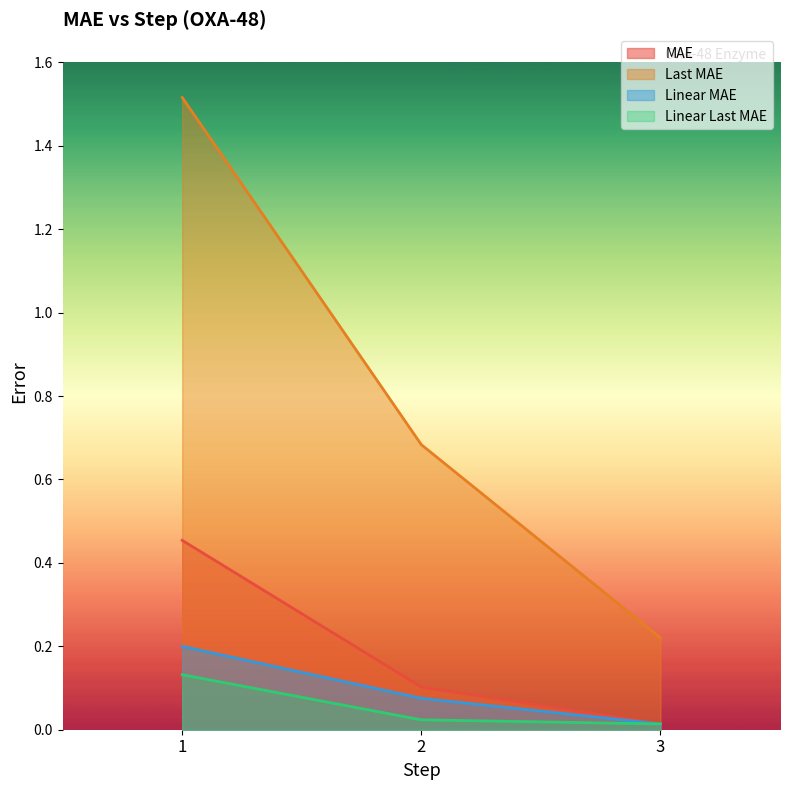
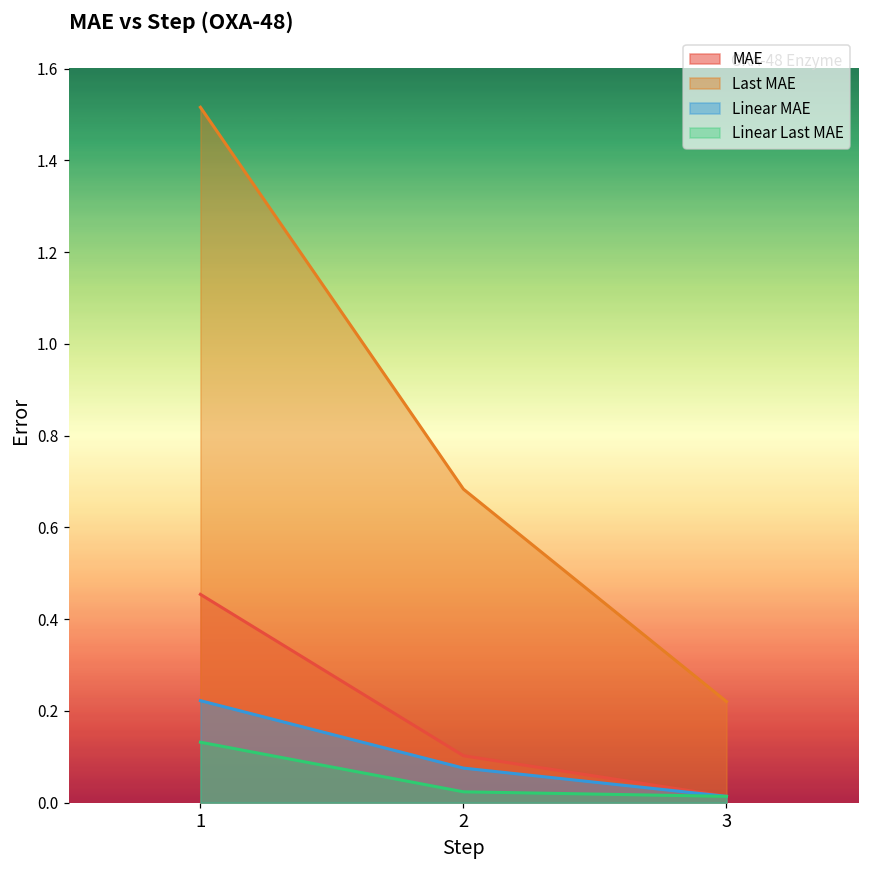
  {
    "Linear MAE": {
-     "1": 0.20,
+     "1": 0.22,
      "2": 0.08
    },
    "Linear Last MAE": {
      "1": 0.13,
      "2": 0.02
    }
  }
